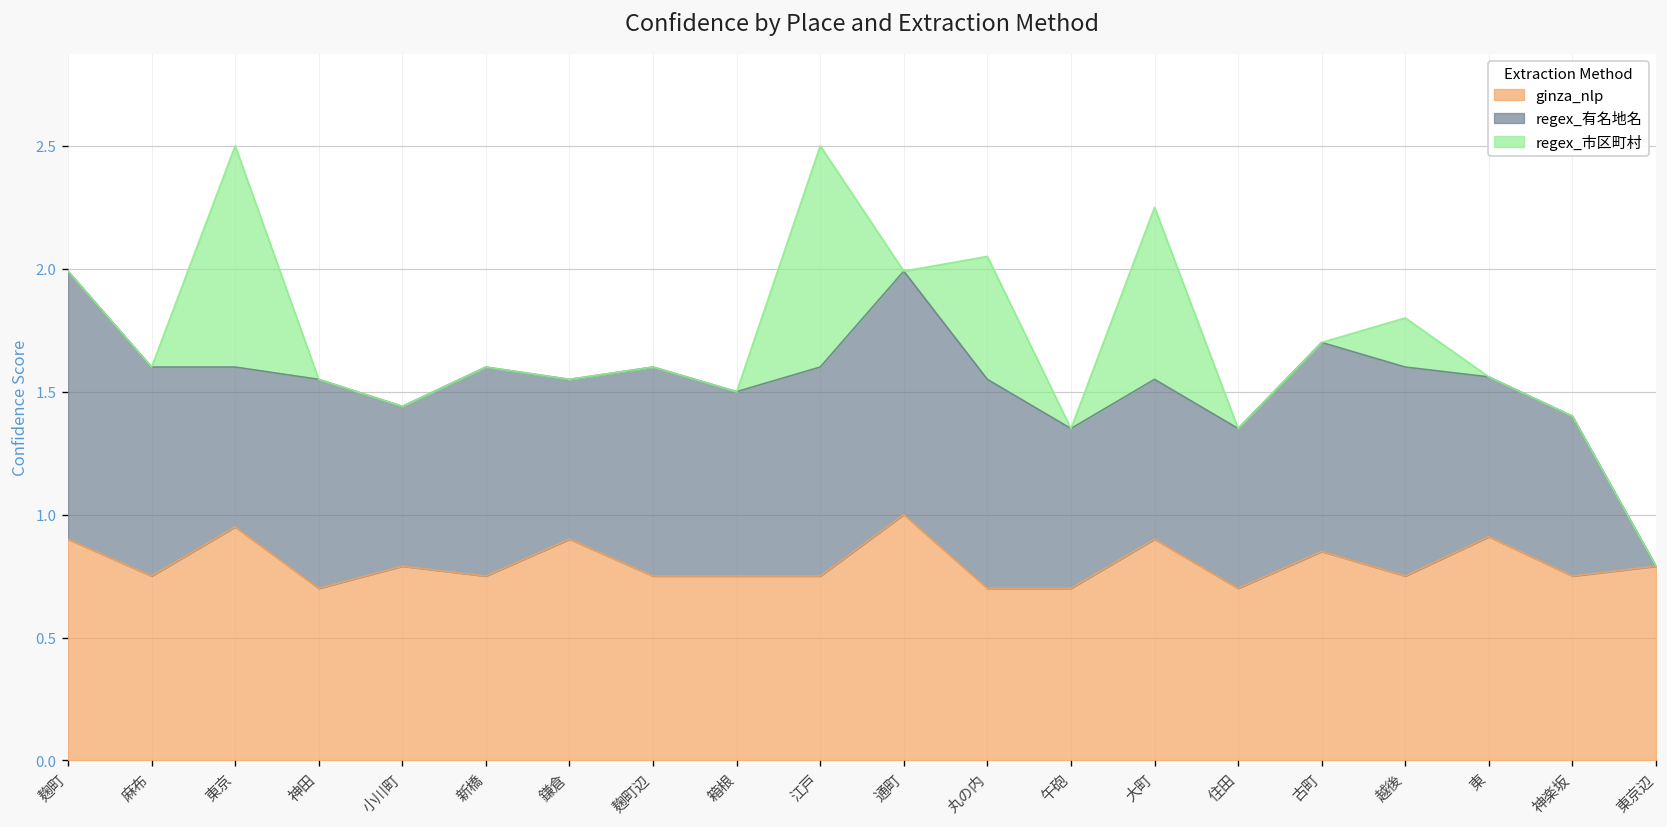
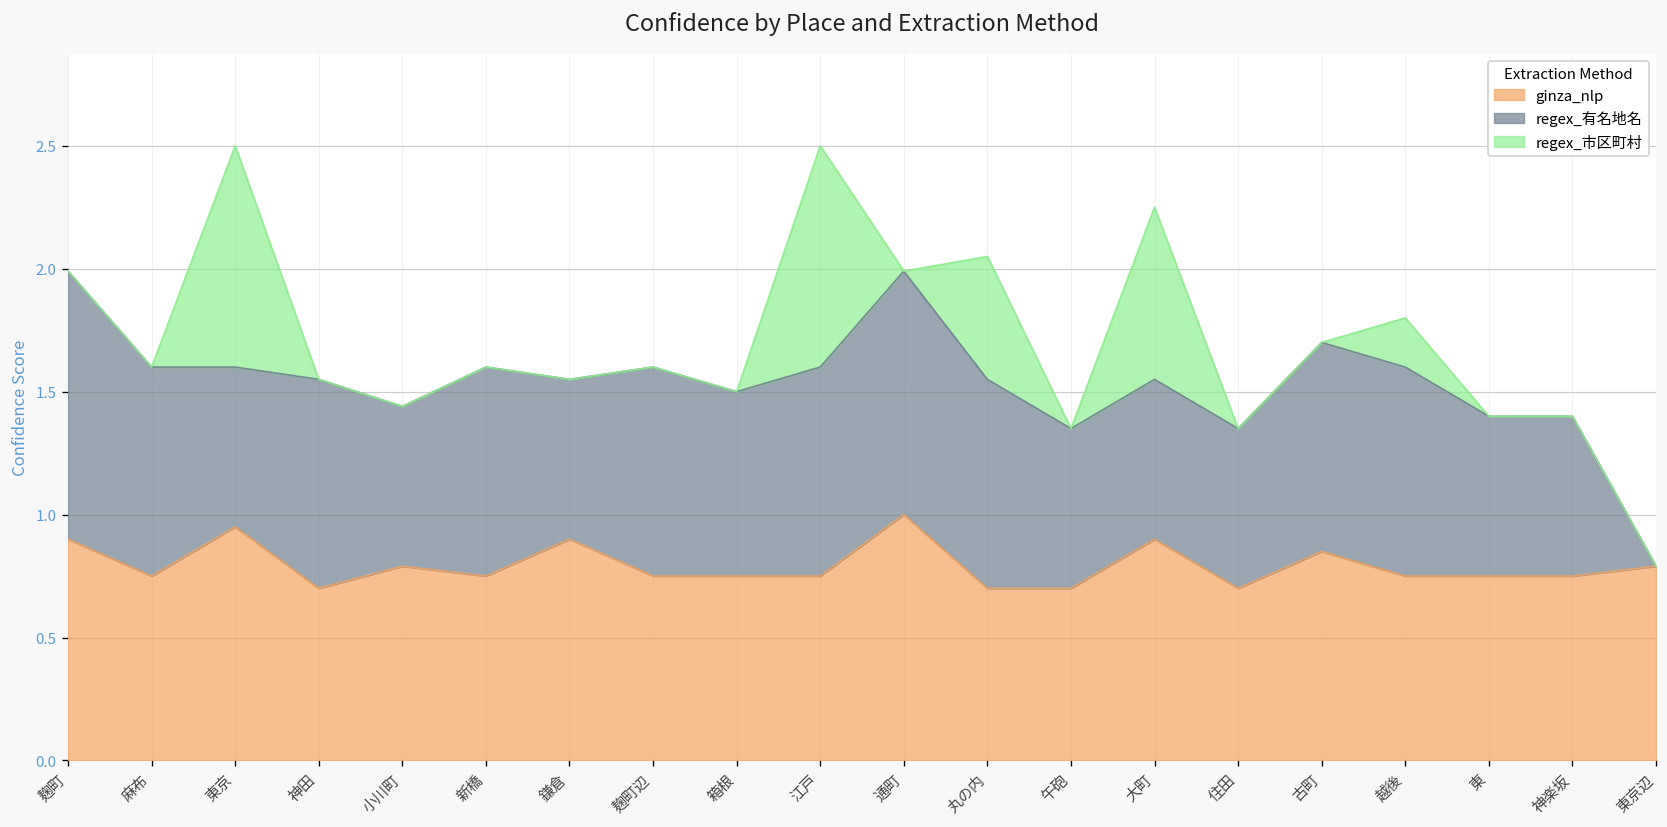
  {
    "ginza_nlp": {
      "麹町": 0.90,
      "麻布": 0.75,
      "東京": 0.95,
      "神田": 0.70,
      "小川町": 0.79,
      "新橋": 0.75,
      "鎌倉": 0.90,
      "麹町辺": 0.75,
      "箱根": 0.75,
      "江戸": 0.75,
      "通町": 1.00,
      "丸の内": 0.70,
      "午砲": 0.70,
      "大町": 0.90,
      "住田": 0.70,
      "古町": 0.85,
      "越後": 0.75,
-     "東": 0.91,
+     "東": 0.75,
      "神楽坂": 0.75
    },
    "regex_有名地名": {
      "東京": 0.65,
      "江戸": 0.85,
      "丸の内": 0.85,
      "大町": 0.65,
      "越後": 0.85
    },
    "regex_市区町村": {
      "東京": 0.90,
      "江戸": 0.90,
      "丸の内": 0.50,
      "大町": 0.70,
      "越後": 0.20
    }
  }
